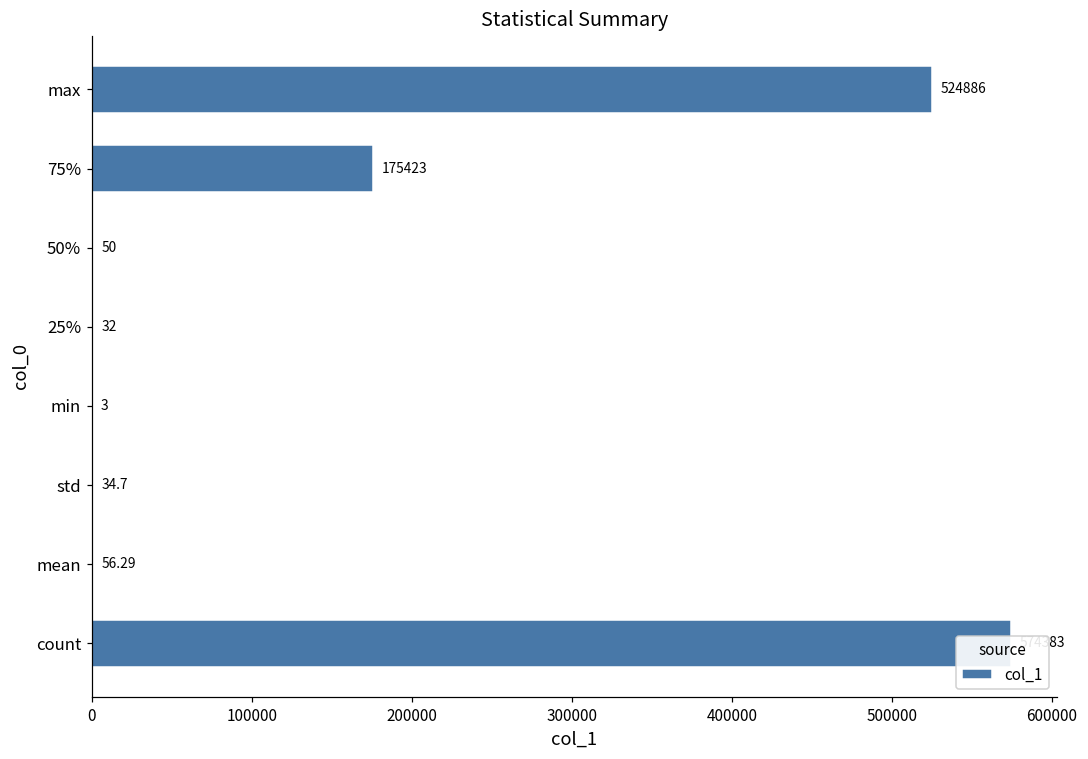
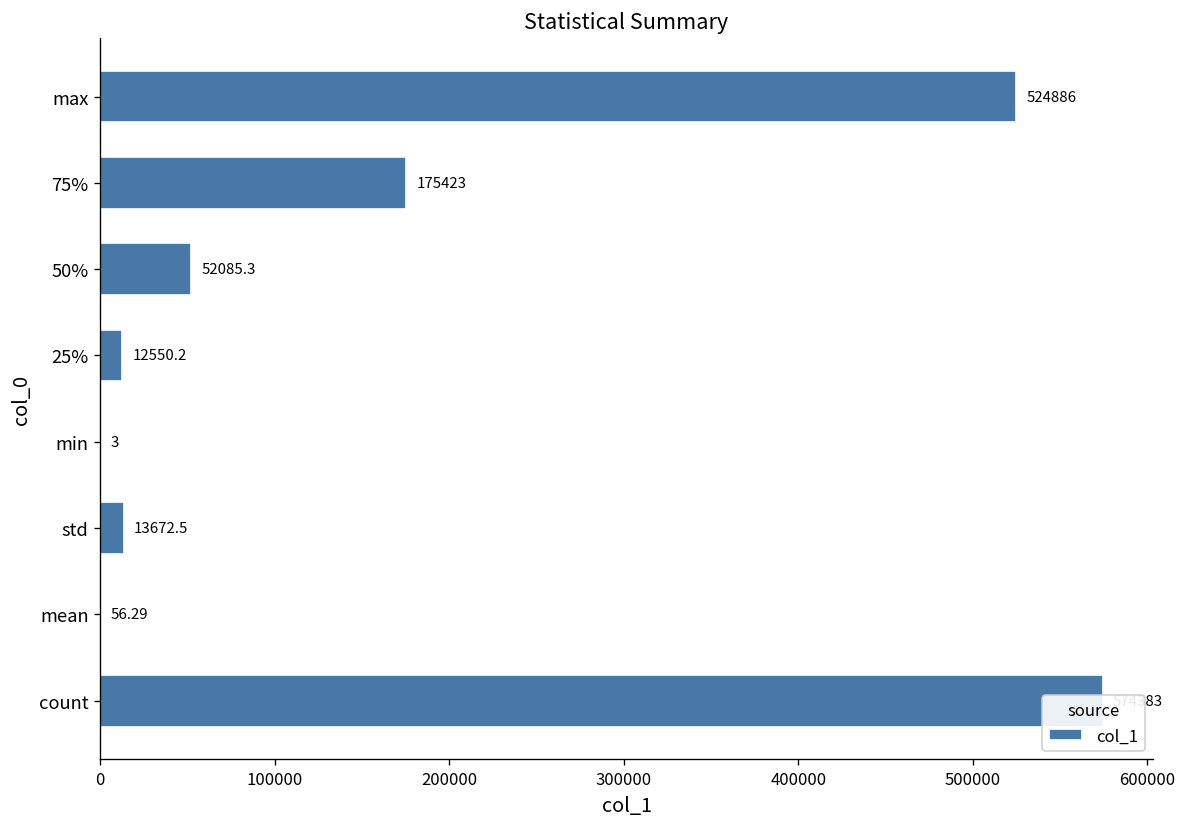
  {
    "max": 524886,
    "75%": 175423,
-   "50%": 50,
-   "25%": 32,
+   "50%": 52085.3,
+   "25%": 12550.2,
    "min": 3,
-   "std": 34.7,
+   "std": 13672.5,
    "mean": 56.29
  }
